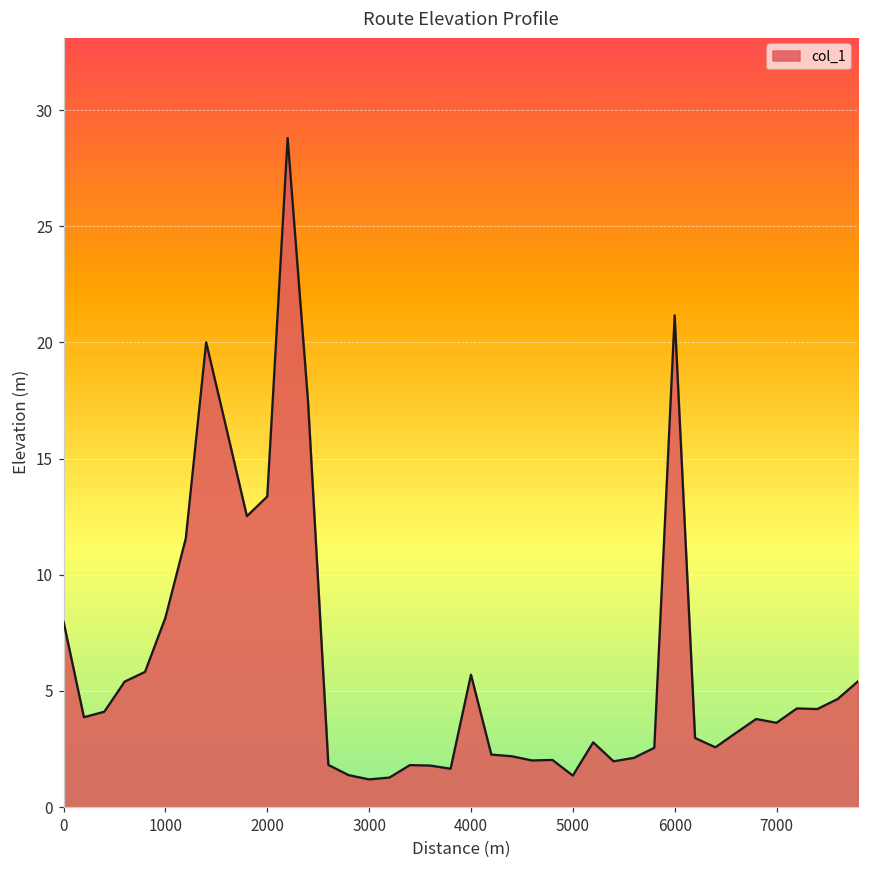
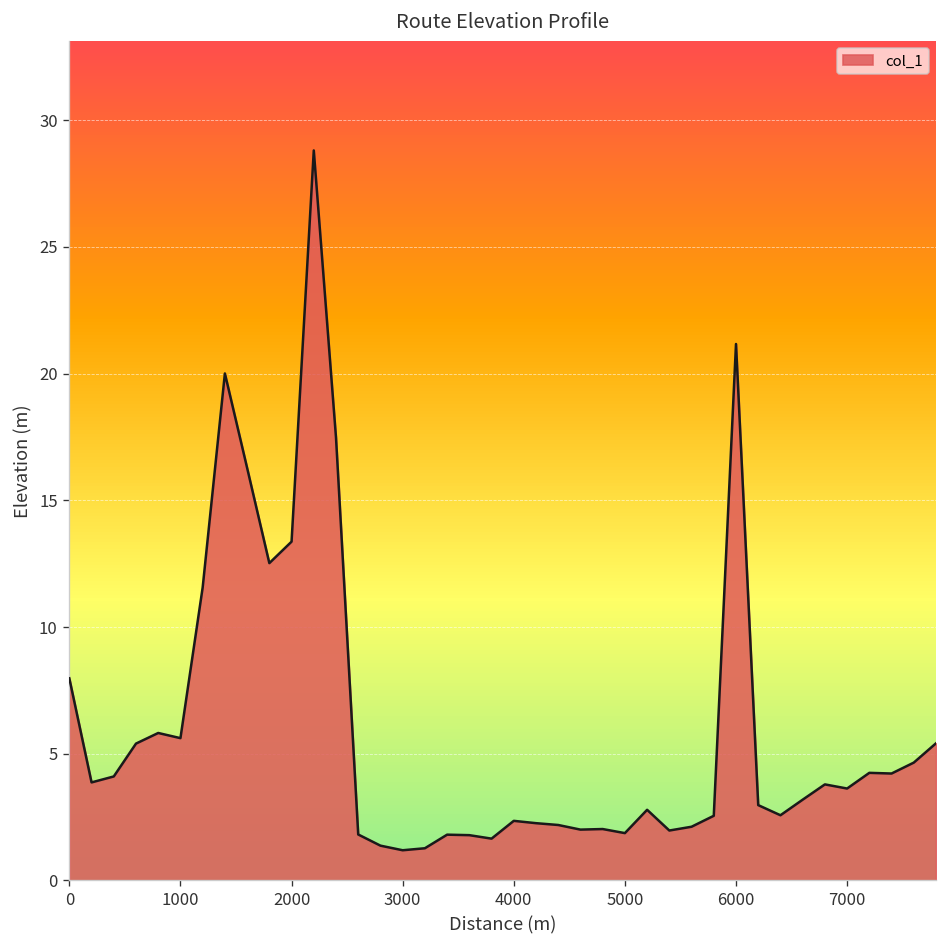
  {
    "0": 8.0,
-   "1000": 8.2,
+   "1000": 5.6,
    "2000": 13.4,
    "3000": 1.2,
-   "4000": 5.7,
-   "5000": 1.4,
+   "4000": 2.4,
+   "5000": 1.9,
    "6000": 21.2,
    "7000": 3.6
  }
